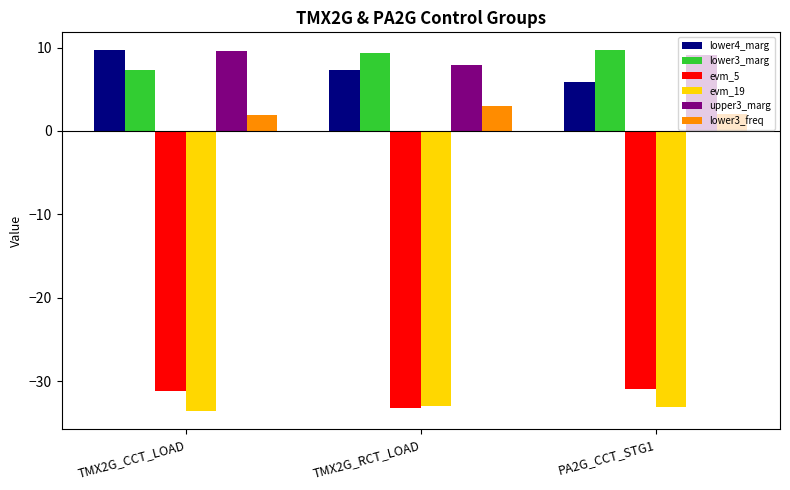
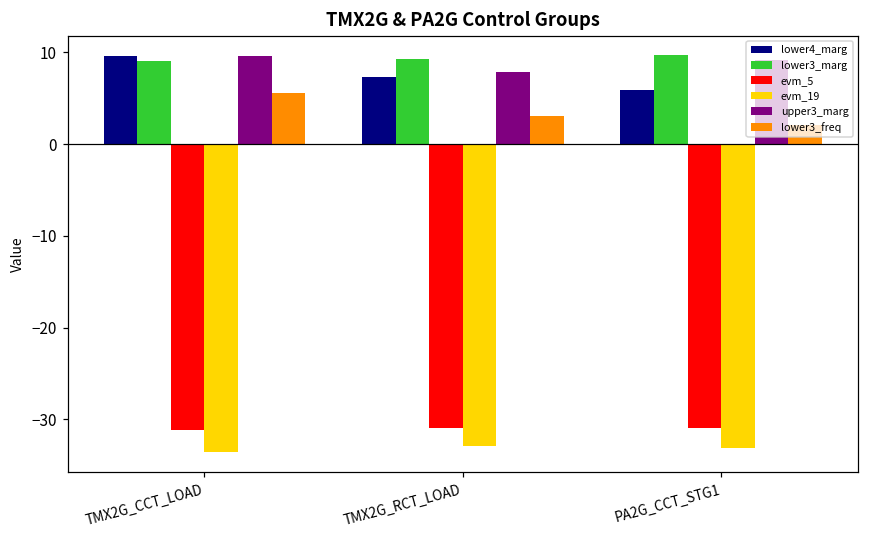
  {
    "lower4_marg": {
      "TMX2G_CCT_LOAD": 10,
      "TMX2G_RCT_LOAD": 7,
      "PA2G_CCT_STG1": 6
    },
    "lower3_marg": {
-     "TMX2G_CCT_LOAD": 7,
+     "TMX2G_CCT_LOAD": 9,
      "TMX2G_RCT_LOAD": 9,
      "PA2G_CCT_STG1": 10
    },
    "evm_5": {
      "TMX2G_CCT_LOAD": -31,
-     "TMX2G_RCT_LOAD": -33,
+     "TMX2G_RCT_LOAD": -31,
      "PA2G_CCT_STG1": -31
    },
    "evm_19": {
      "TMX2G_CCT_LOAD": -34,
      "TMX2G_RCT_LOAD": -33,
      "PA2G_CCT_STG1": -33
    },
    "upper3_marg": {
      "TMX2G_CCT_LOAD": 10,
      "TMX2G_RCT_LOAD": 8
    },
    "lower3_freq": {
-     "TMX2G_CCT_LOAD": 2,
+     "TMX2G_CCT_LOAD": 6,
      "TMX2G_RCT_LOAD": 3
    }
  }
